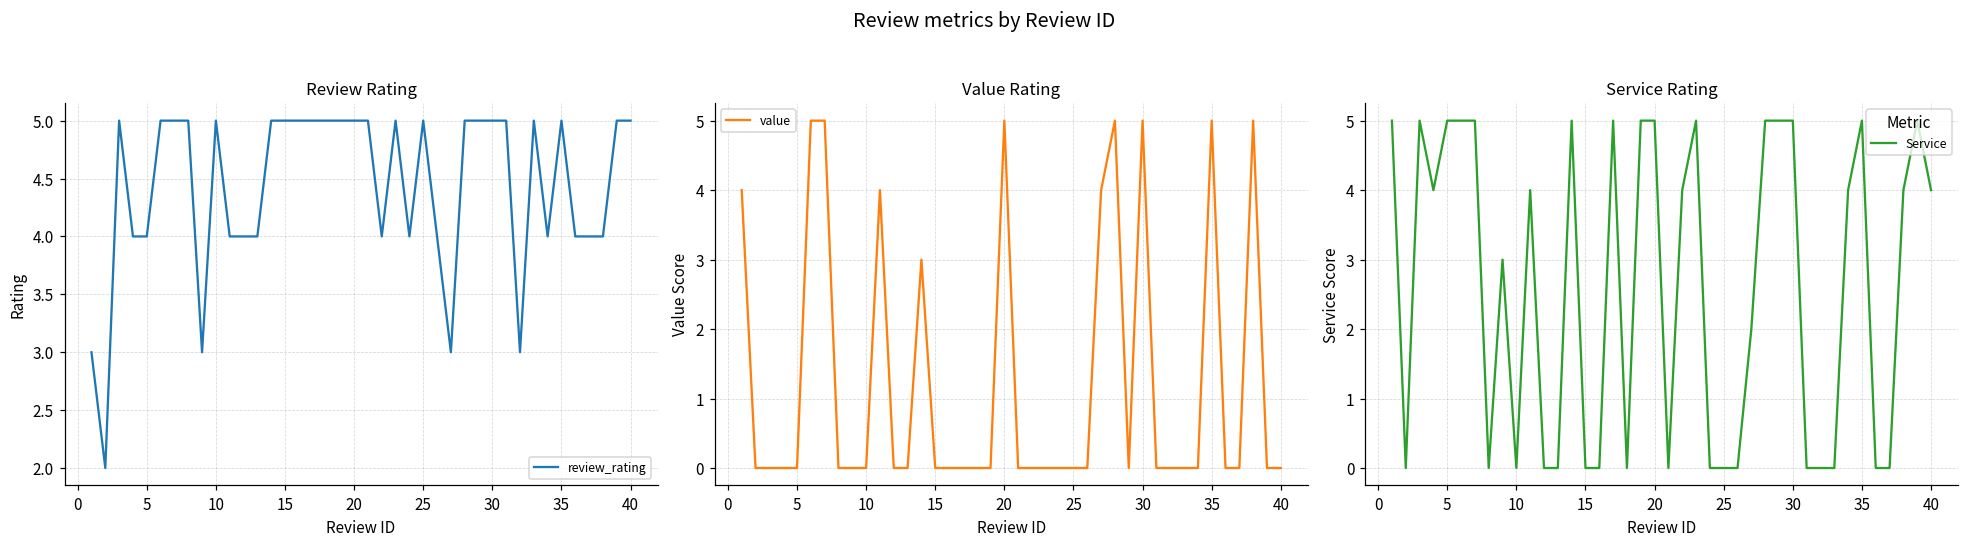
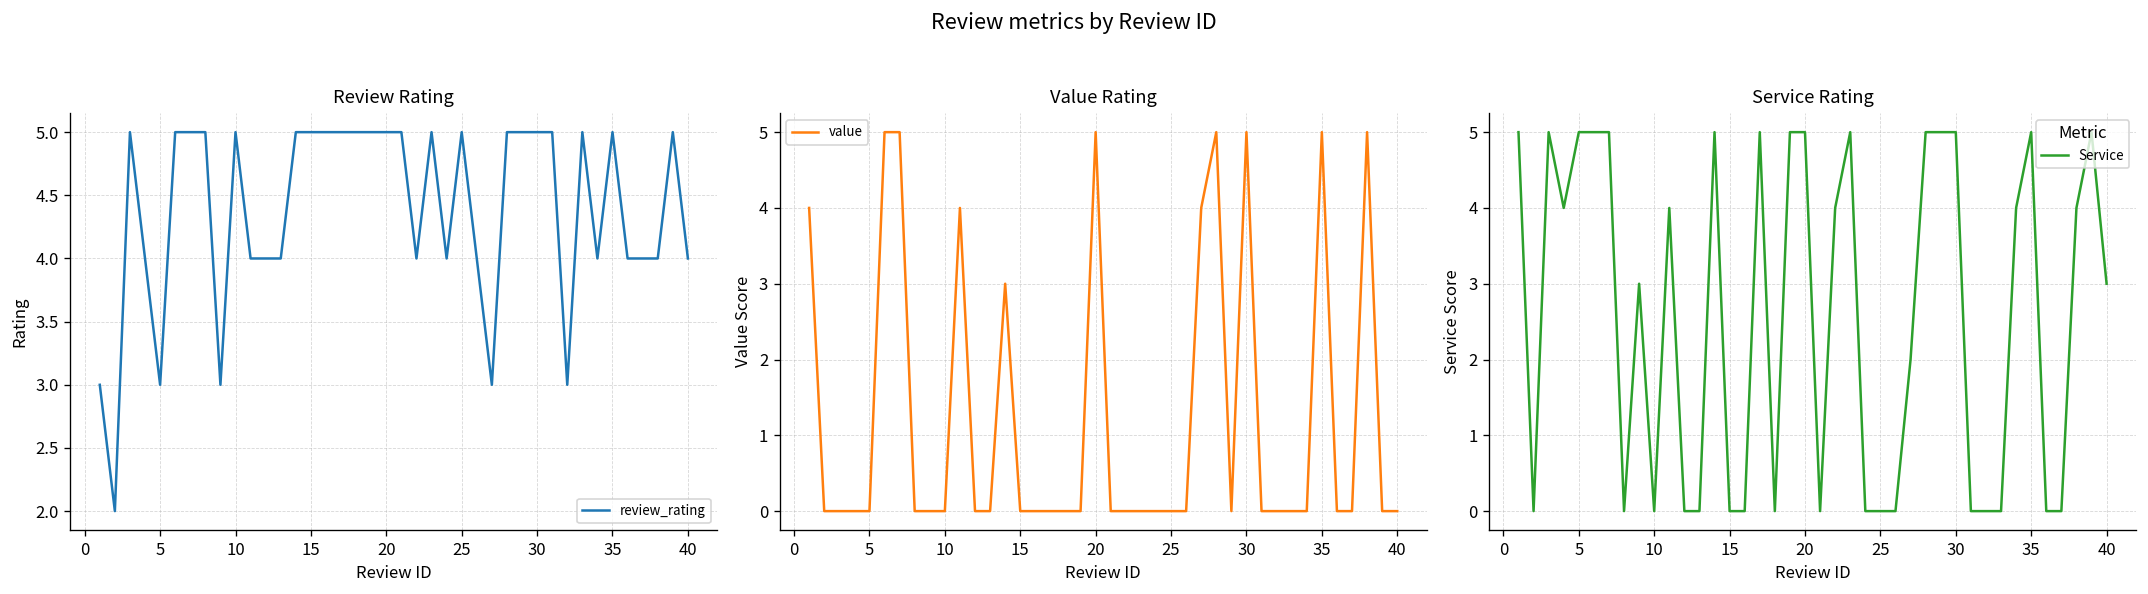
  {
    "Review Rating": {
-     "5": 4,
+     "5": 3,
      "10": 5,
      "15": 5,
      "20": 5,
      "25": 5,
      "30": 5,
      "35": 5,
-     "40": 5
+     "40": 4
    },
    "Value Rating": {
      "5": 0.0,
      "10": 0.0,
      "15": 0.0,
      "20": 5.0,
      "25": 0.0,
      "30": 5.0,
      "35": 5.0,
      "40": 0.0
    },
    "Service Rating": {
      "5": 5,
      "10": 0,
      "15": 0,
      "20": 5,
      "25": 0,
      "30": 5,
      "35": 5,
-     "40": 4
+     "40": 3
    }
  }
